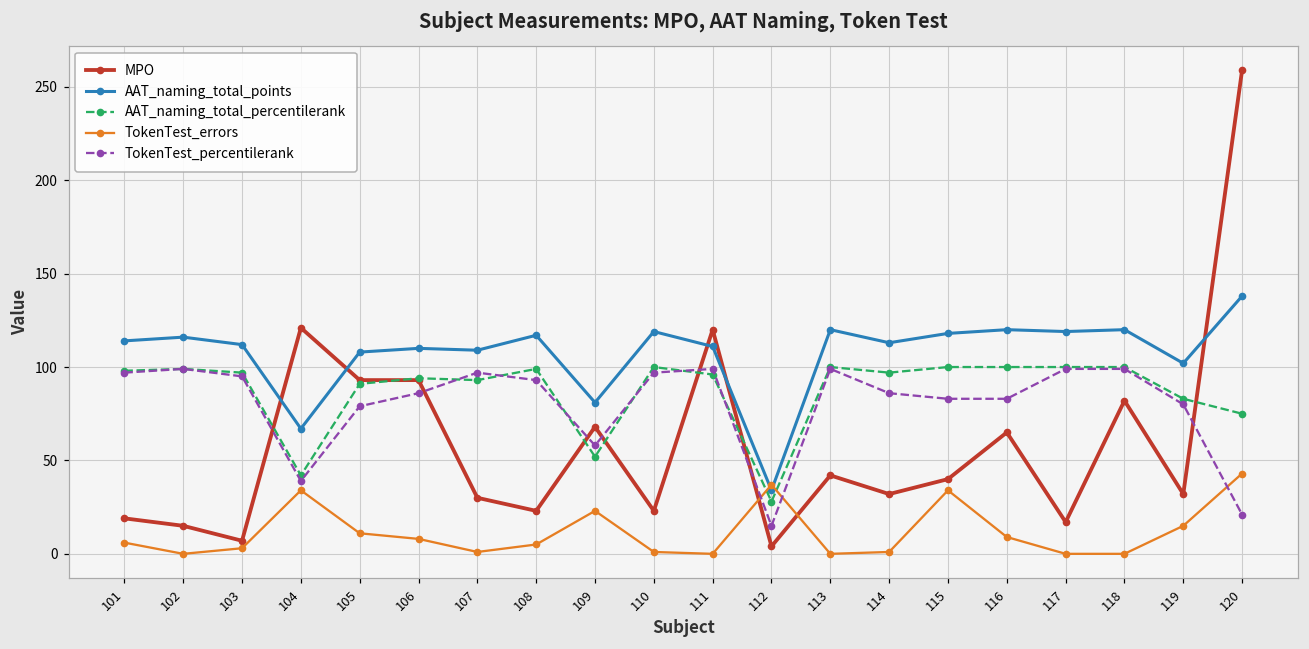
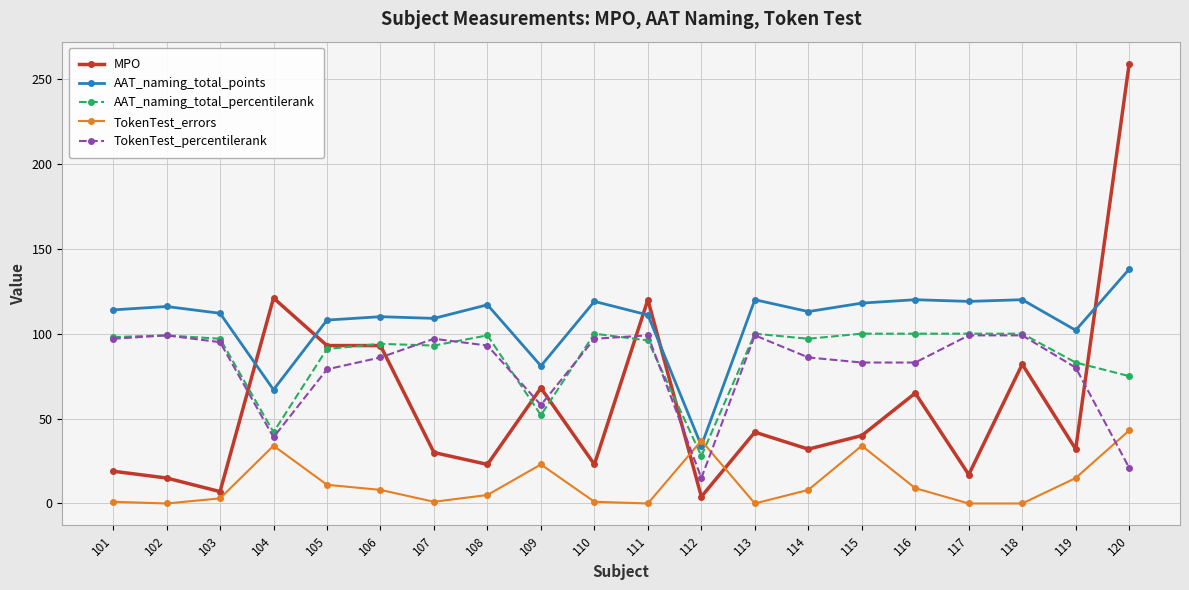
  {
    "MPO": {
      "101": 19,
      "102": 15,
      "103": 7,
      "104": 121,
      "105": 93,
      "107": 30,
      "108": 23,
      "109": 68,
      "110": 23,
      "111": 120,
      "112": 4,
      "113": 42,
      "114": 32,
      "115": 40,
      "116": 65,
      "117": 17,
      "118": 82,
      "119": 32,
      "120": 259
    },
    "AAT_naming_total_points": {
      "101": 114,
      "102": 116,
      "103": 112,
      "104": 67,
      "105": 108,
      "106": 110,
      "107": 109,
      "108": 117,
      "109": 81,
      "110": 119,
      "111": 111,
      "112": 34,
      "113": 120,
      "114": 113,
      "115": 118,
      "116": 120,
      "117": 119,
      "118": 120,
      "119": 102,
      "120": 138
    },
    "AAT_naming_total_percentilerank": {
      "103": 97,
      "104": 42,
      "105": 91,
      "107": 93,
      "108": 99,
      "109": 52,
      "110": 100,
      "111": 96,
      "112": 28,
      "114": 97,
      "115": 100,
      "116": 100,
      "119": 83,
      "120": 75
    },
    "TokenTest_errors": {
-     "101": 6,
+     "101": 1,
      "102": 0,
      "103": 3,
      "104": 34,
      "105": 11,
      "106": 8,
      "107": 1,
      "108": 5,
      "109": 23,
      "110": 1,
      "111": 0,
      "112": 37,
      "113": 0,
-     "114": 1,
+     "114": 8,
      "115": 34,
      "116": 9,
      "117": 0,
      "118": 0,
      "119": 15,
      "120": 43
    },
    "TokenTest_percentilerank": {
      "103": 95,
      "104": 39,
      "105": 79,
      "106": 86,
      "107": 97,
      "108": 93,
      "109": 58,
      "110": 97,
      "111": 99,
      "112": 15,
      "114": 86,
      "115": 83,
      "116": 83,
      "119": 80,
      "120": 21
    }
  }
